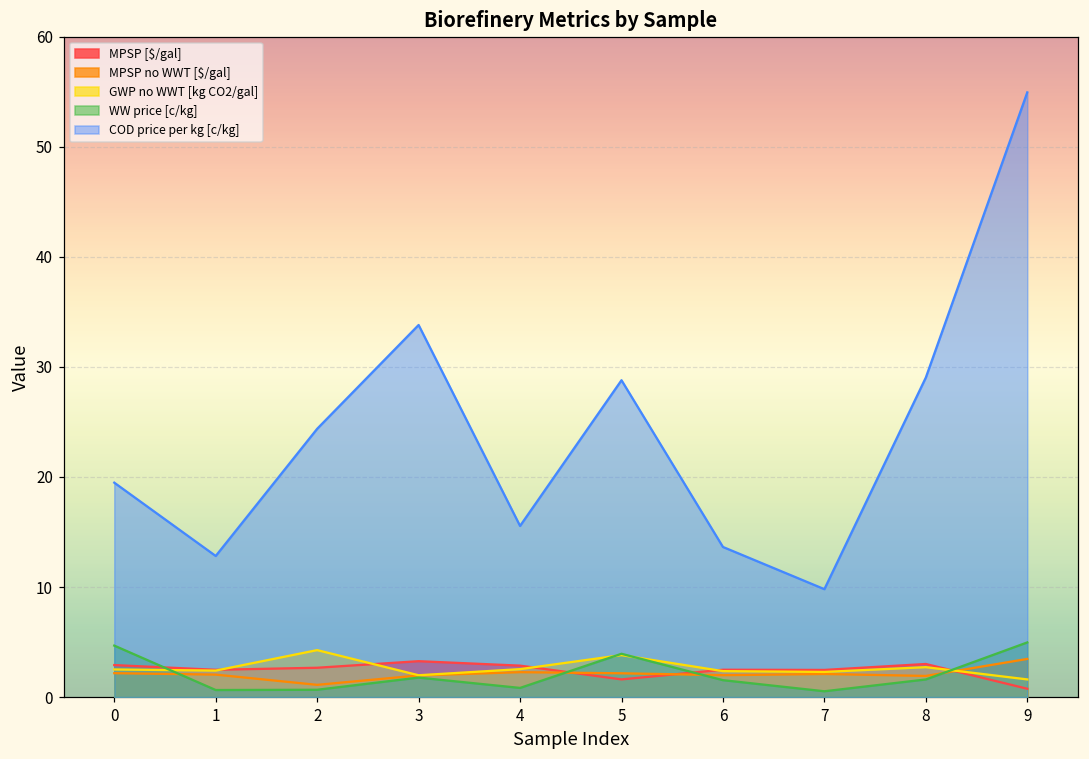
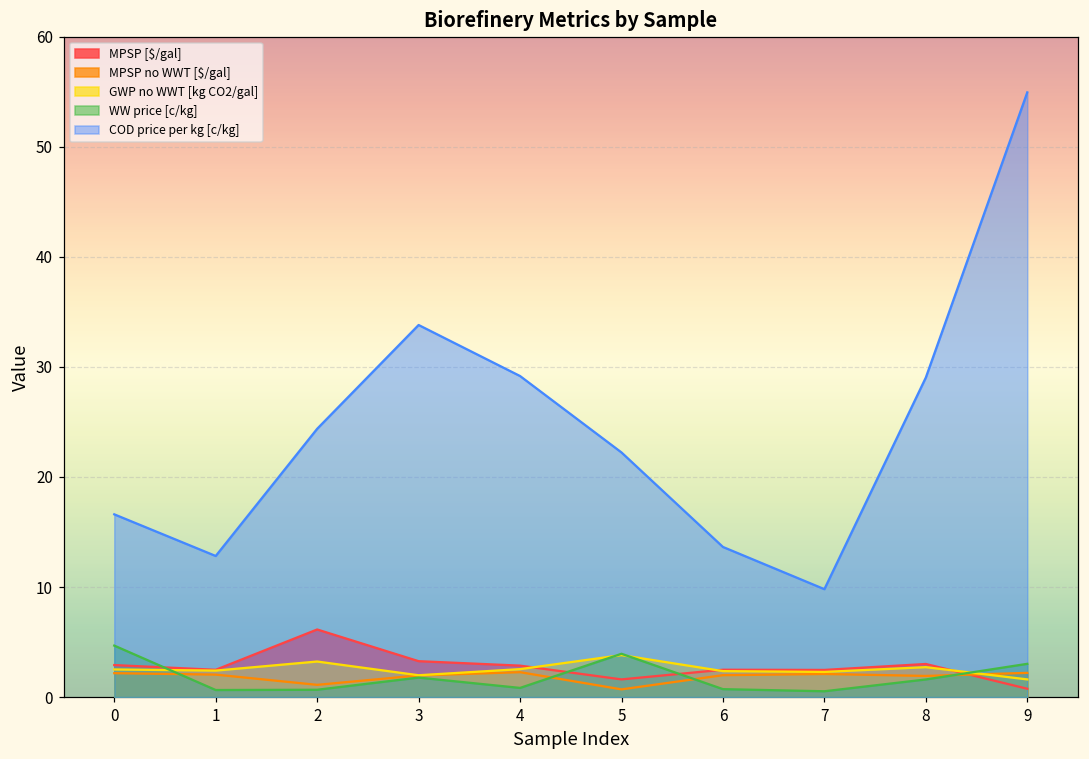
  {
    "MPSP [$/gal]": {
      "0": 2.9,
-     "2": 2.7,
+     "2": 6.1,
      "3": 3.3,
      "4": 2.9,
      "5": 1.6,
      "8": 3.0,
      "9": 0.8
    },
    "MPSP no WWT [$/gal]": {
      "0": 2.2,
      "1": 2.0,
      "2": 1.1,
      "4": 2.3,
-     "5": 2.2,
+     "5": 0.7,
      "6": 2.0,
      "8": 1.9,
-     "9": 3.5
+     "9": 2.2
    },
    "GWP no WWT [kg CO2/gal]": {
      "0": 2.5,
-     "2": 4.3,
+     "2": 3.2,
      "4": 2.5,
      "8": 2.7,
      "9": 1.6
    },
    "WW price [c/kg]": {
      "0": 4.7,
      "1": 0.6,
      "2": 0.7,
      "4": 0.8,
-     "6": 1.5,
+     "6": 0.7,
      "7": 0.5,
      "8": 1.6,
-     "9": 5.0
+     "9": 3.0
    },
    "COD price per kg [c/kg]": {
-     "0": 19.5,
+     "0": 16.6,
      "1": 12.8,
      "2": 24.4,
      "3": 33.8,
-     "4": 15.5,
-     "5": 28.8,
+     "4": 29.2,
+     "5": 22.2,
      "6": 13.6,
      "7": 9.8,
      "8": 29.0,
      "9": 54.9
    }
  }
